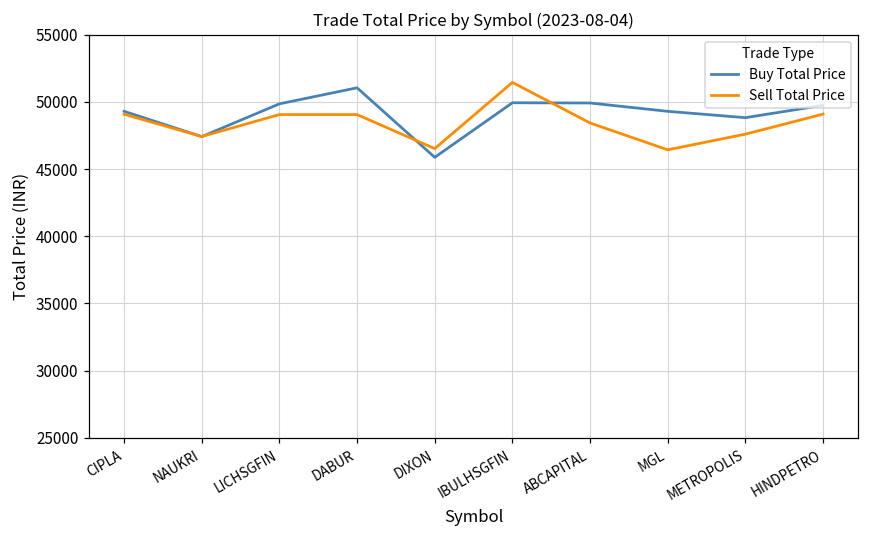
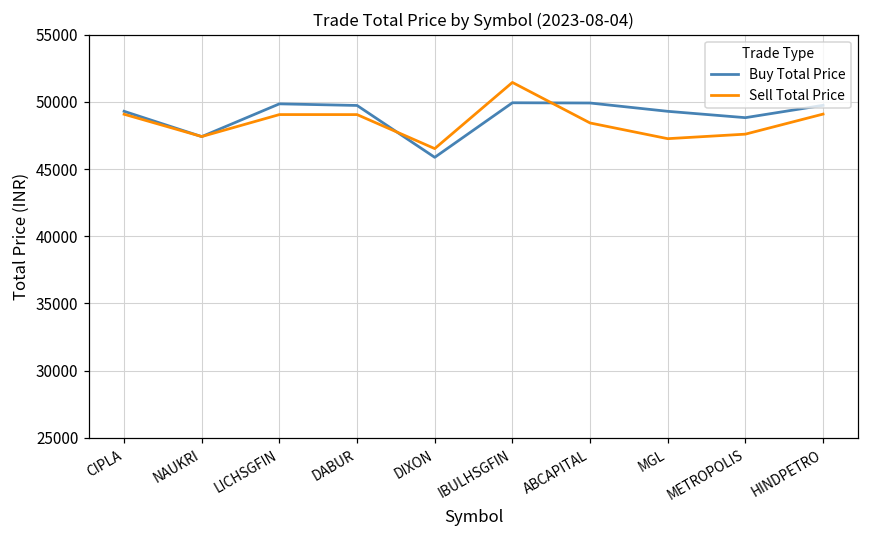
  {
    "Buy Total Price": {
      "CIPLA": 49300,
      "LICHSGFIN": 49900,
-     "DABUR": 51000,
+     "DABUR": 49700,
      "DIXON": 45900,
      "IBULHSGFIN": 49900,
      "ABCAPITAL": 49900,
      "MGL": 49300,
      "METROPOLIS": 48800
    },
    "Sell Total Price": {
      "CIPLA": 49100,
      "LICHSGFIN": 49100,
      "DABUR": 49100,
      "DIXON": 46500,
      "IBULHSGFIN": 51400,
      "ABCAPITAL": 48400,
-     "MGL": 46400,
+     "MGL": 47300,
      "METROPOLIS": 47600,
      "HINDPETRO": 49100
    }
  }
